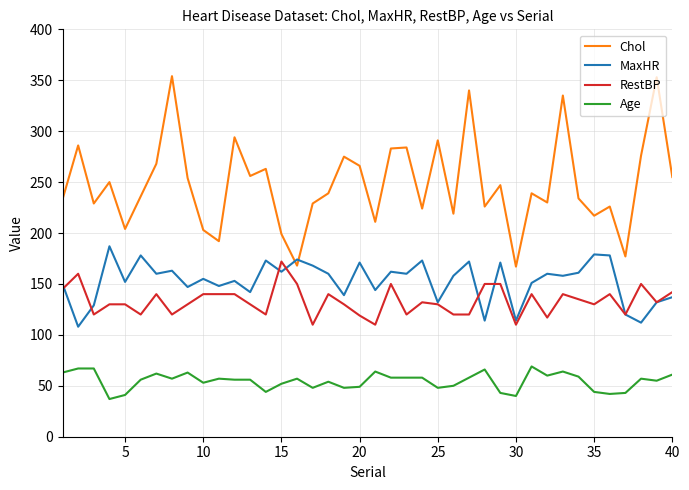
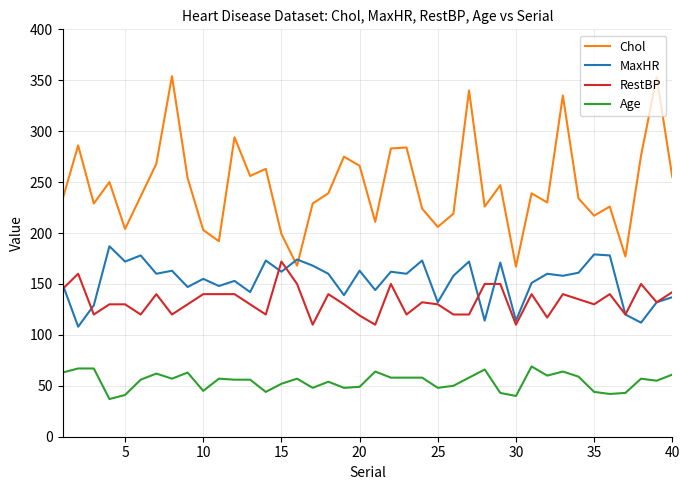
  {
    "Chol": {
      "5": 204,
      "10": 203,
      "15": 199,
      "20": 266,
-     "25": 291,
+     "25": 206,
      "30": 167,
      "35": 217,
      "40": 255
    },
    "MaxHR": {
-     "5": 152,
+     "5": 172,
      "10": 155,
      "15": 162,
-     "20": 171,
+     "20": 163,
      "30": 114,
      "35": 179,
      "40": 137
    },
    "RestBP": {
      "5": 130,
      "10": 140,
      "15": 172,
      "20": 119,
      "30": 110,
      "35": 130,
      "40": 142
    },
    "Age": {
      "5": 41,
-     "10": 53,
+     "10": 45,
      "15": 52,
      "20": 49,
      "25": 48,
      "30": 40,
      "35": 44,
      "40": 61
    }
  }
